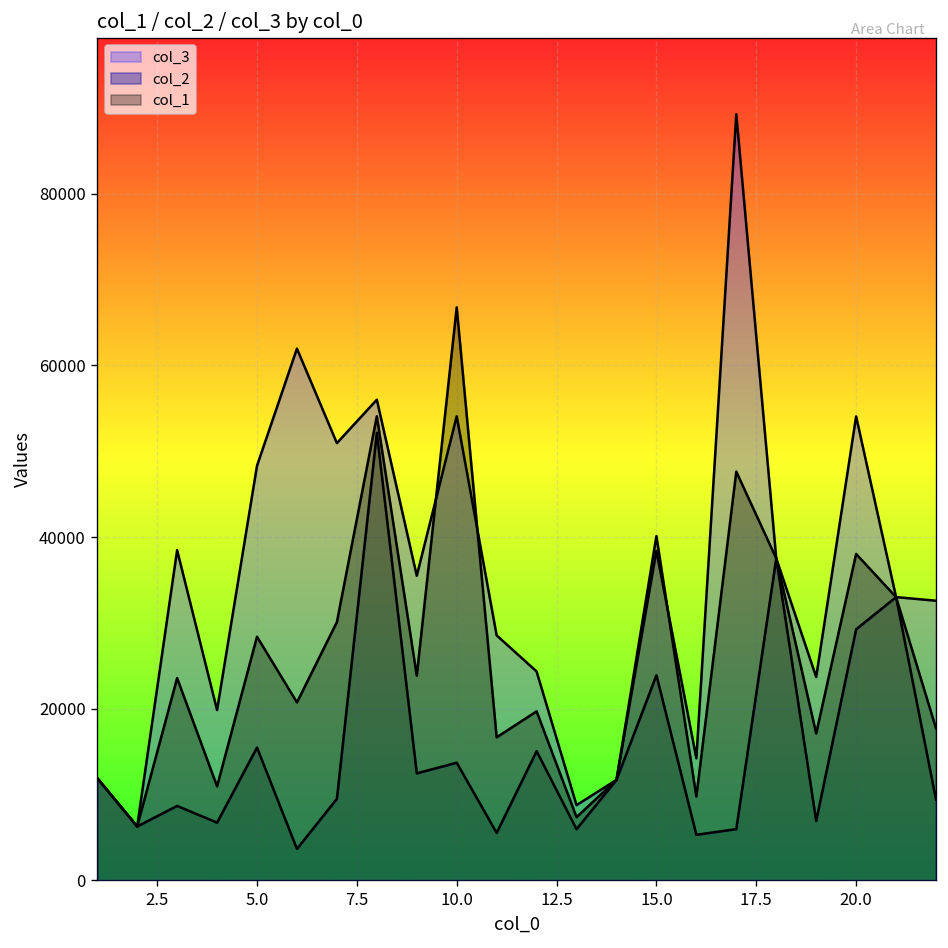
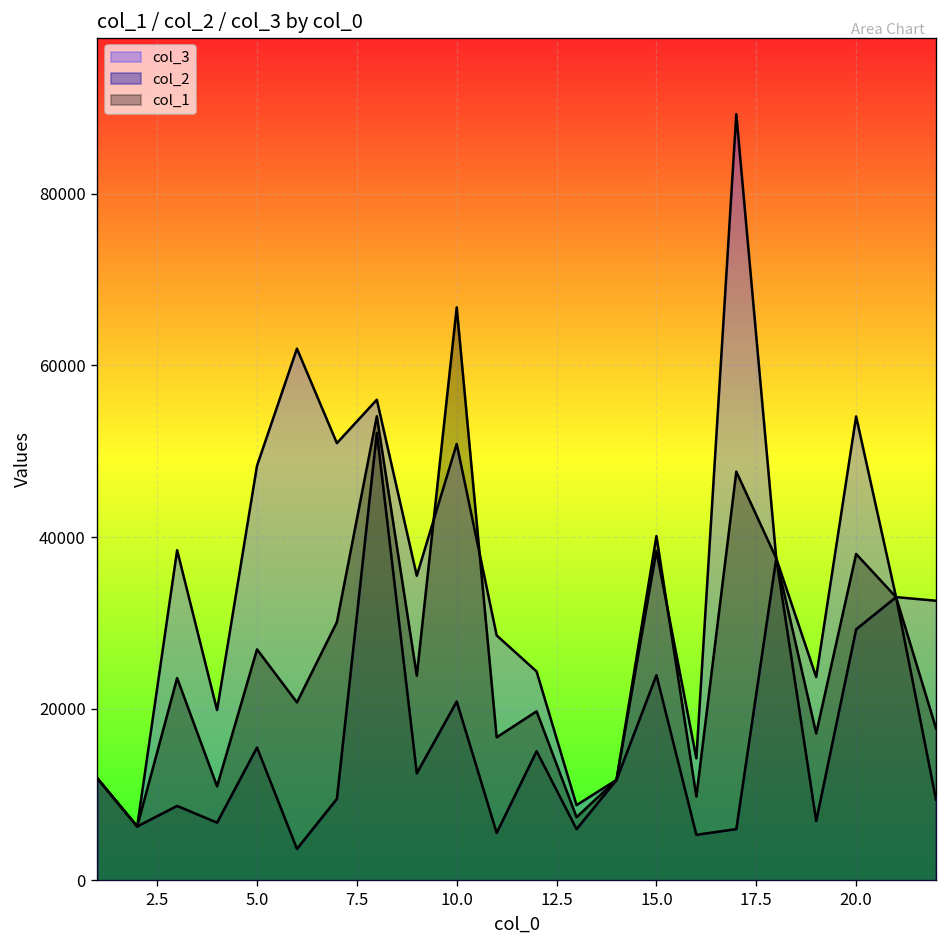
  {
    "col_3": {
      "5.0": 48000,
-     "10.0": 54000,
+     "10.0": 51000,
      "15.0": 38000,
      "20.0": 54000
    },
    "col_2": {
      "5.0": 15000,
-     "10.0": 14000,
+     "10.0": 21000,
      "15.0": 24000,
      "20.0": 29000
    },
    "col_1": {
-     "5.0": 28000,
+     "5.0": 27000,
      "10.0": 67000,
      "15.0": 40000,
      "20.0": 38000
    }
  }
